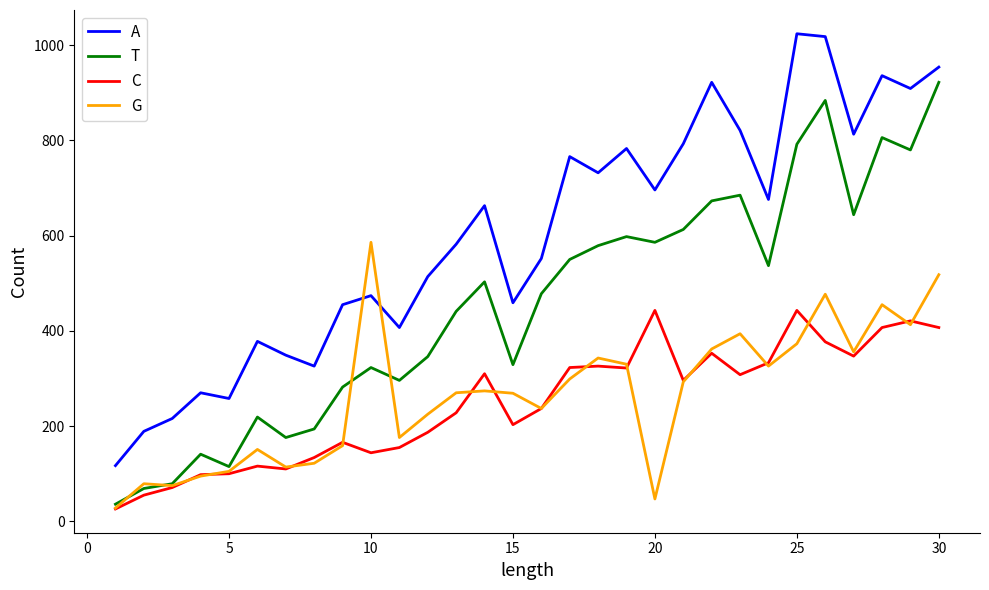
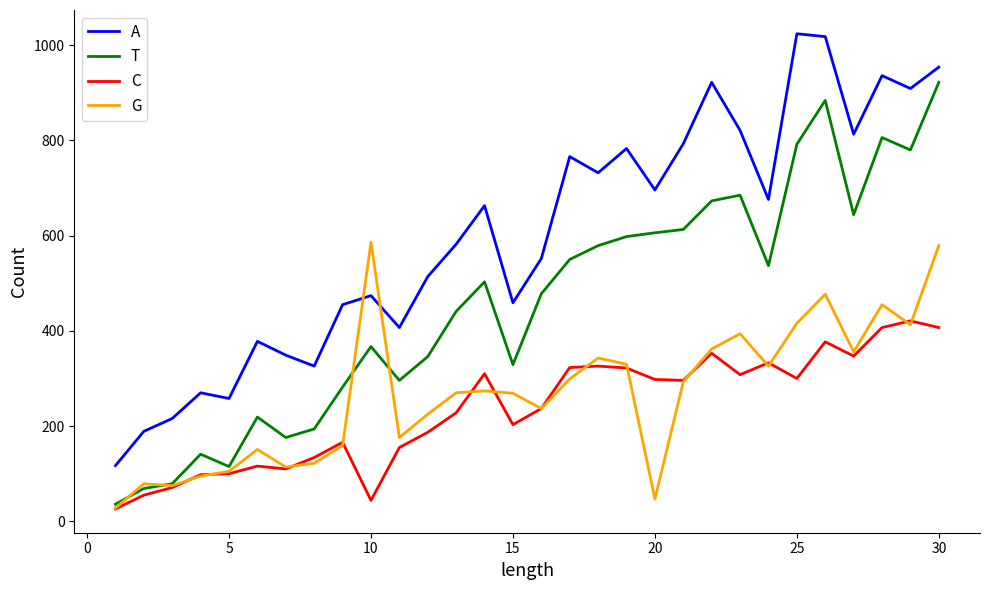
  {
    "A": {
      "5": 260,
      "10": 470,
      "15": 460,
      "20": 700,
      "25": 1020,
      "30": 950
    },
    "T": {
      "5": 120,
-     "10": 320,
+     "10": 370,
      "15": 330,
-     "20": 590,
+     "20": 610,
      "25": 790,
      "30": 920
    },
    "C": {
-     "10": 140,
+     "10": 40,
      "15": 200,
-     "20": 440,
-     "25": 440,
+     "20": 300,
+     "25": 300,
      "30": 410
    },
    "G": {
      "10": 590,
      "15": 270,
      "20": 50,
-     "25": 370,
-     "30": 520
+     "25": 420,
+     "30": 580
    }
  }
